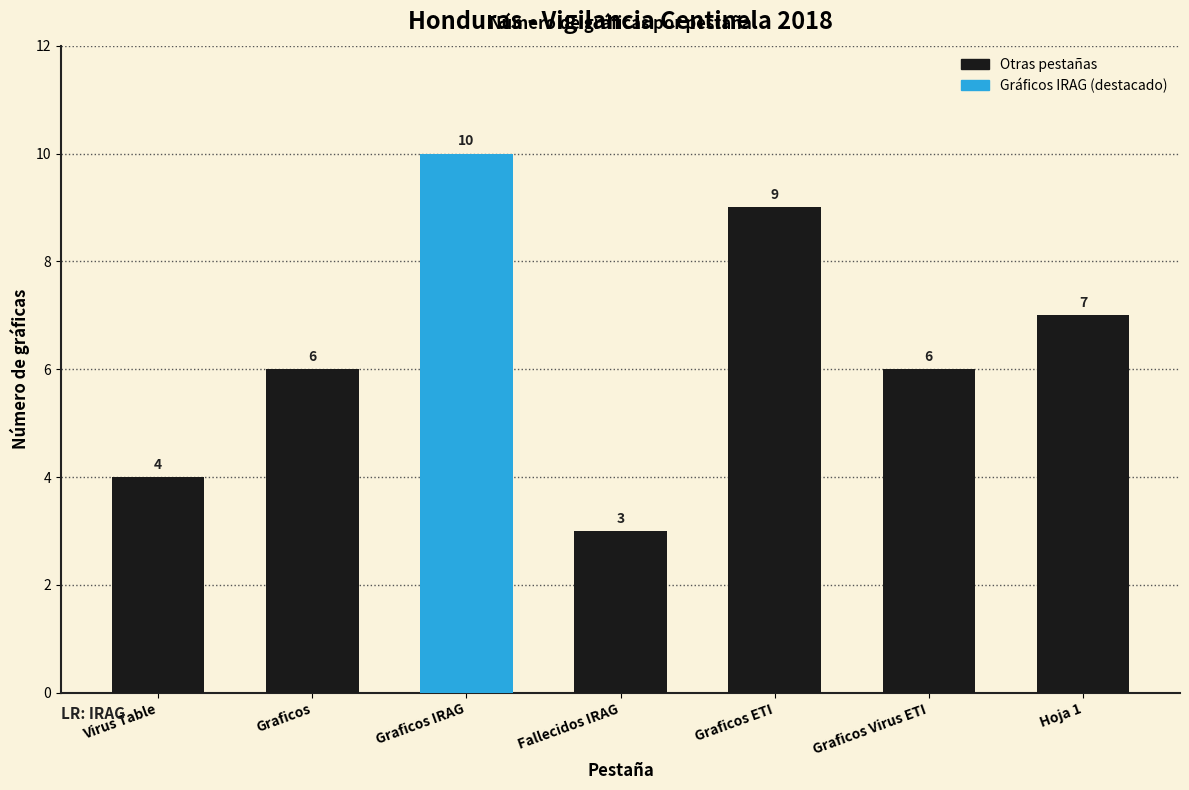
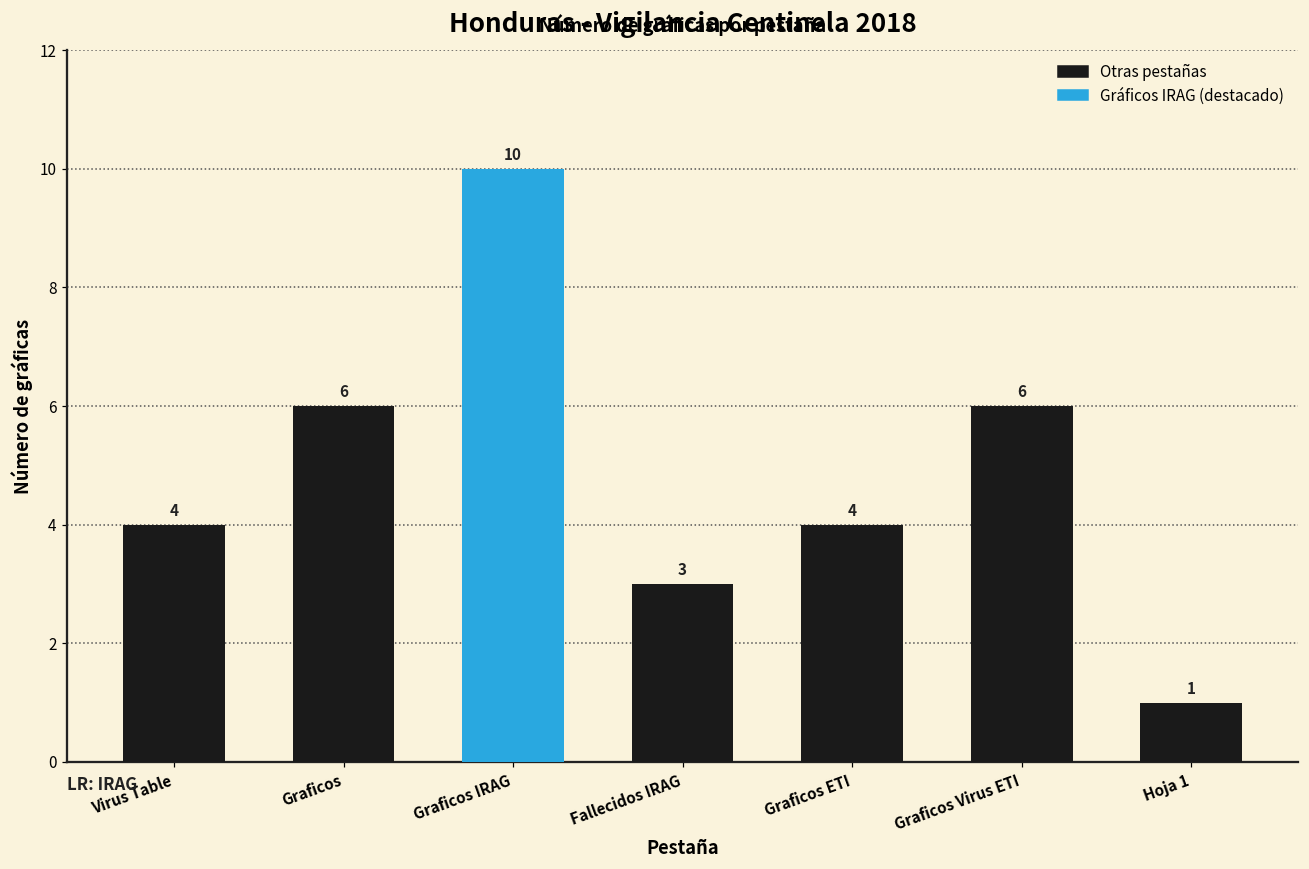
  {
    "Virus Table": 4,
    "Graficos": 6,
    "Graficos IRAG": 10,
    "Fallecidos IRAG": 3,
-   "Graficos ETI": 9,
+   "Graficos ETI": 4,
    "Graficos Virus ETI": 6,
-   "Hoja 1": 7
+   "Hoja 1": 1
  }
